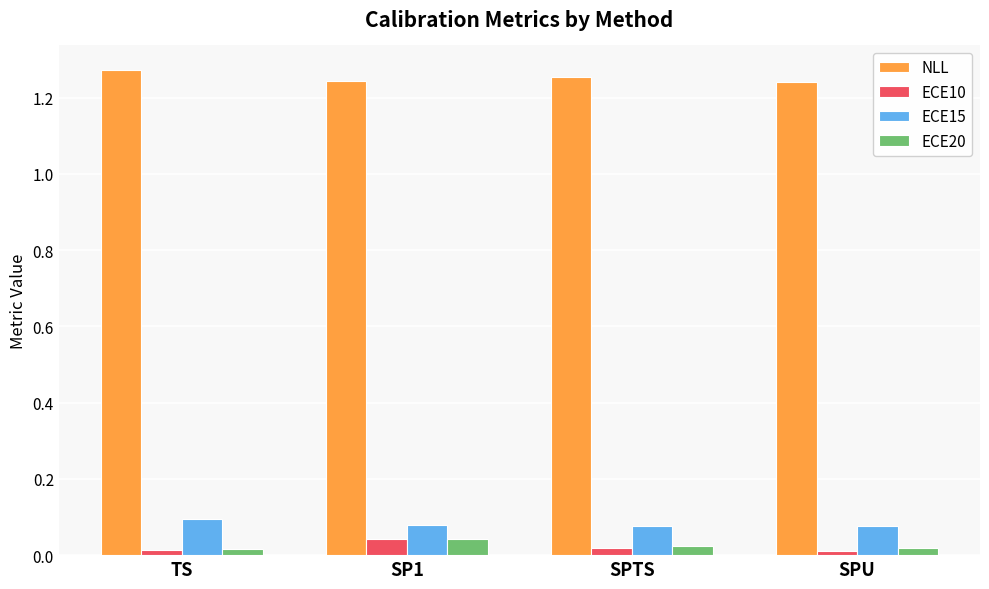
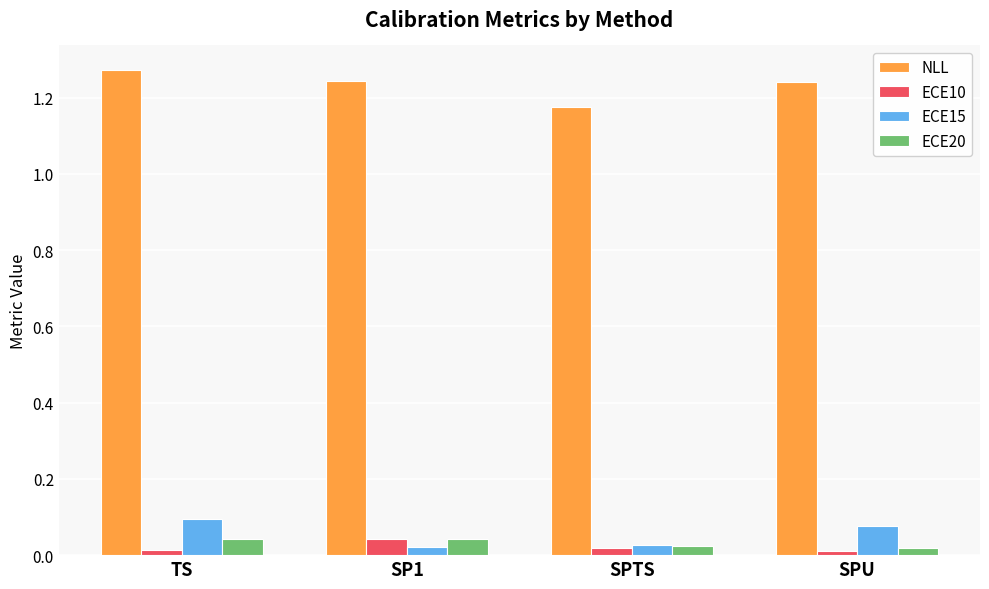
  {
    "NLL": {
      "TS": 1.27,
      "SP1": 1.24,
-     "SPTS": 1.26,
+     "SPTS": 1.18,
      "SPU": 1.24
    },
    "ECE10": {
      "TS": 0.01,
      "SP1": 0.04,
      "SPTS": 0.02,
      "SPU": 0.01
    },
    "ECE15": {
      "TS": 0.10,
-     "SP1": 0.08,
-     "SPTS": 0.08,
+     "SP1": 0.02,
+     "SPTS": 0.03,
      "SPU": 0.08
    },
    "ECE20": {
-     "TS": 0.02,
+     "TS": 0.04,
      "SP1": 0.04,
      "SPTS": 0.02,
      "SPU": 0.02
    }
  }
